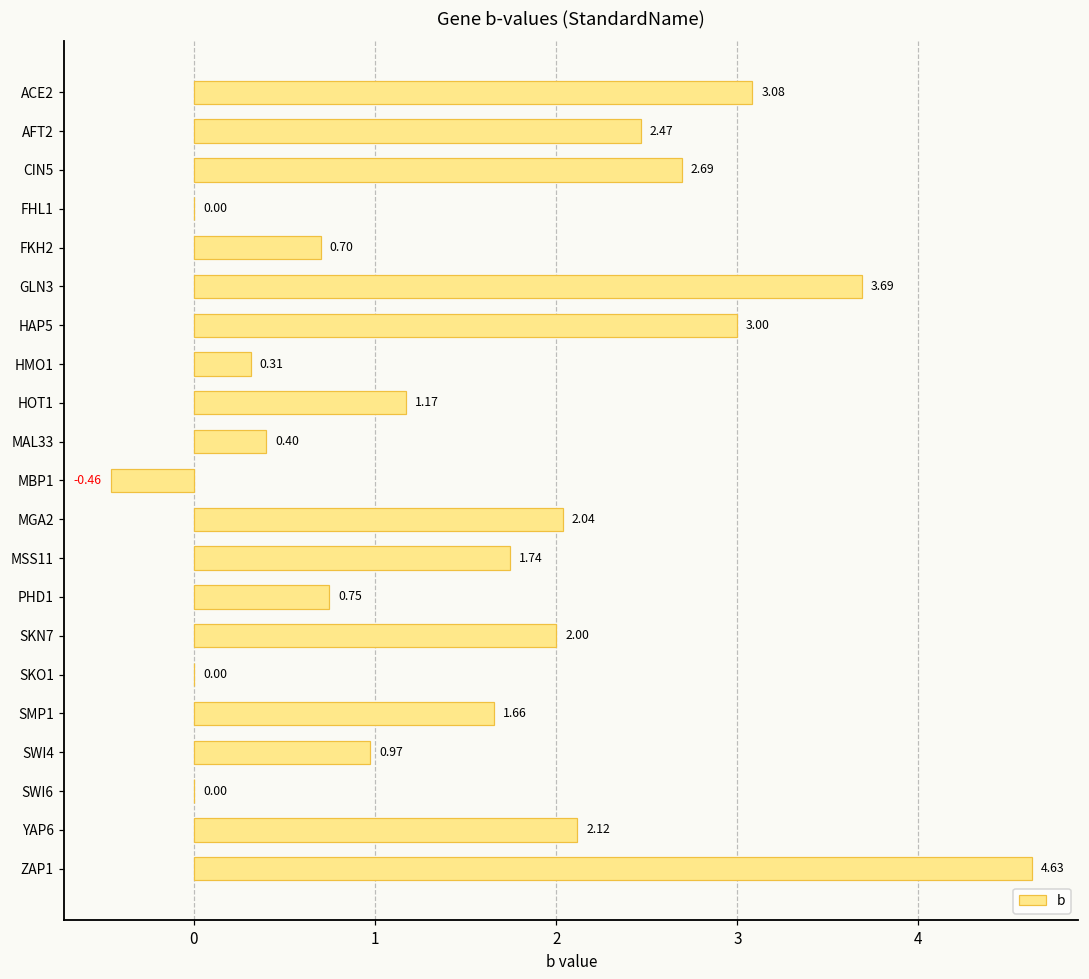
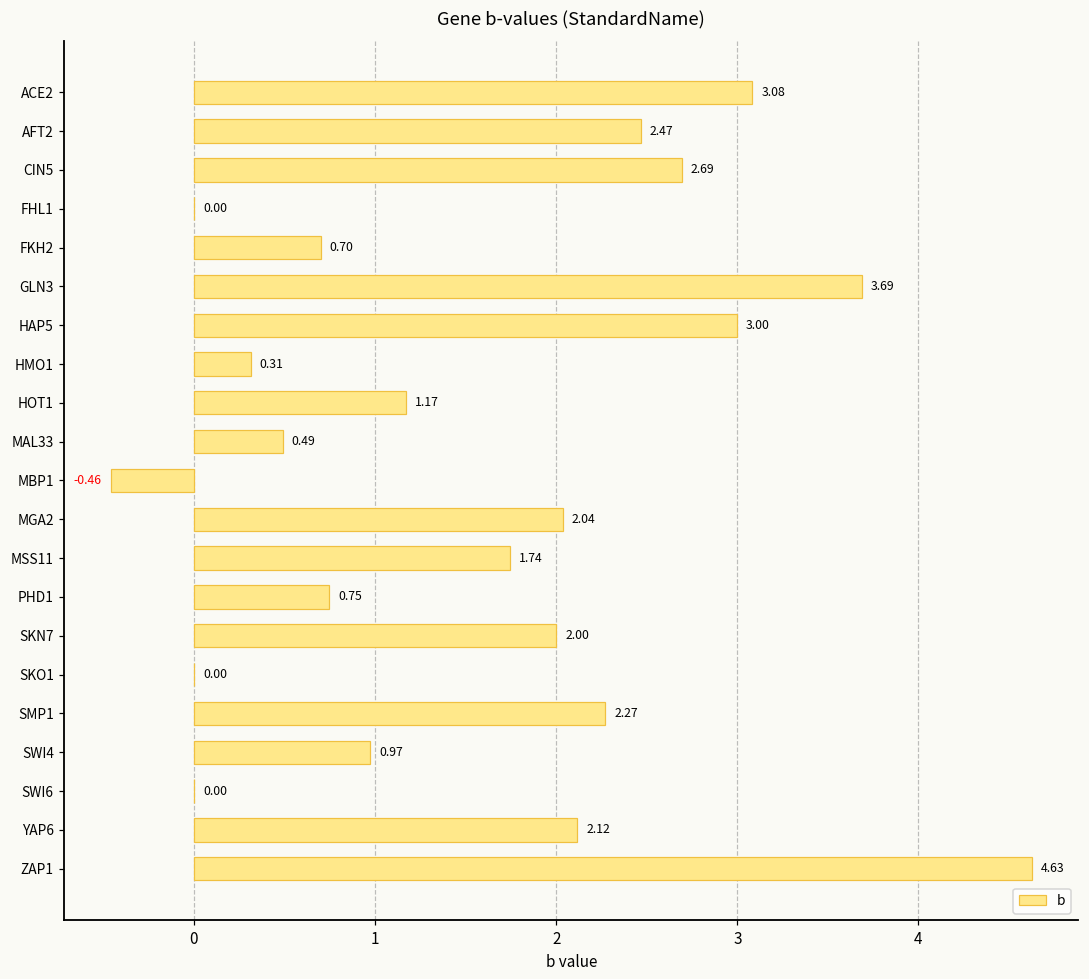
  {
    "ACE2": 3.08,
    "AFT2": 2.47,
    "CIN5": 2.69,
    "FHL1": 0.00,
    "FKH2": 0.70,
    "GLN3": 3.69,
    "HAP5": 3.00,
    "HMO1": 0.31,
    "HOT1": 1.17,
-   "MAL33": 0.40,
+   "MAL33": 0.49,
    "MBP1": -0.46,
    "MGA2": 2.04,
    "MSS11": 1.74,
    "PHD1": 0.75,
    "SKN7": 2.00,
    "SKO1": 0.00,
-   "SMP1": 1.66,
+   "SMP1": 2.27,
    "SWI4": 0.97,
    "SWI6": 0.00,
    "YAP6": 2.12,
    "ZAP1": 4.63
  }
